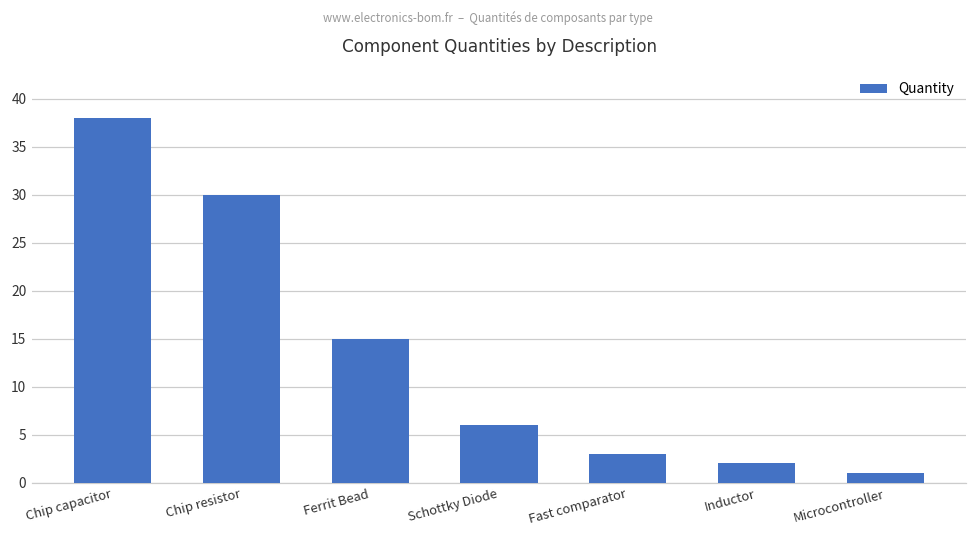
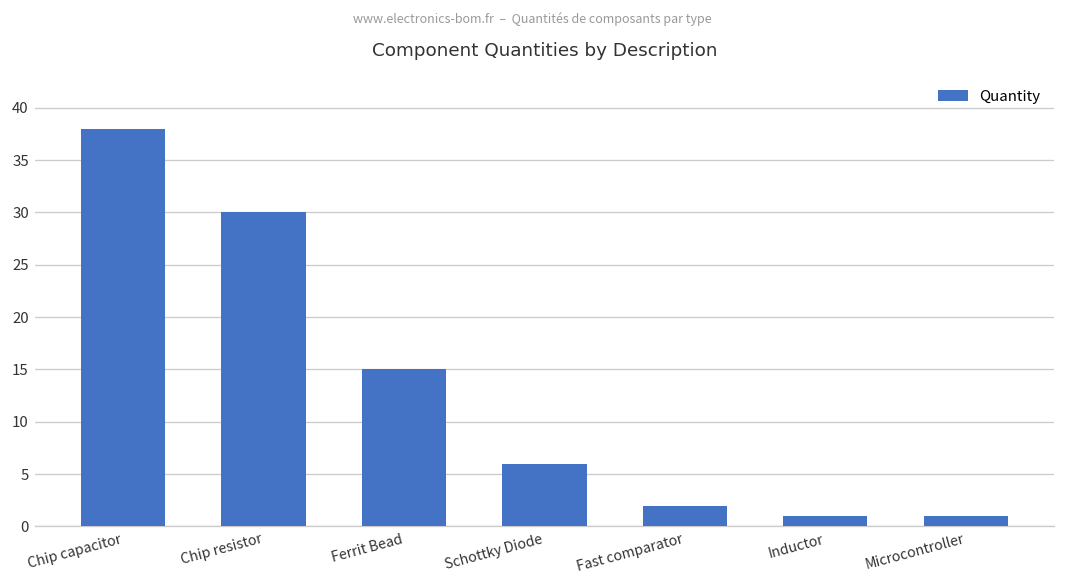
  {
    "Chip capacitor": 38,
    "Chip resistor": 30,
    "Ferrit Bead": 15,
    "Schottky Diode": 6,
-   "Fast comparator": 3,
-   "Inductor": 2,
+   "Fast comparator": 2,
+   "Inductor": 1,
    "Microcontroller": 1
  }
